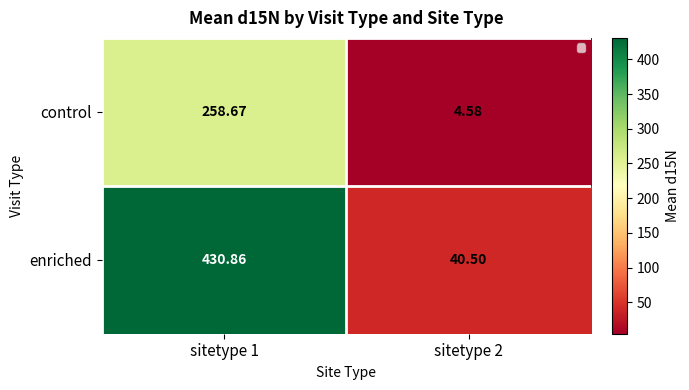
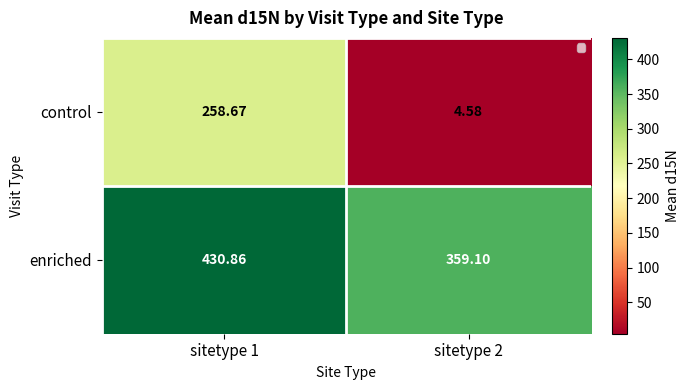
  {
    "control": {
      "sitetype 1": 258.67,
      "sitetype 2": 4.58
    },
    "enriched": {
      "sitetype 1": 430.86,
-     "sitetype 2": 40.50
+     "sitetype 2": 359.10
    }
  }
